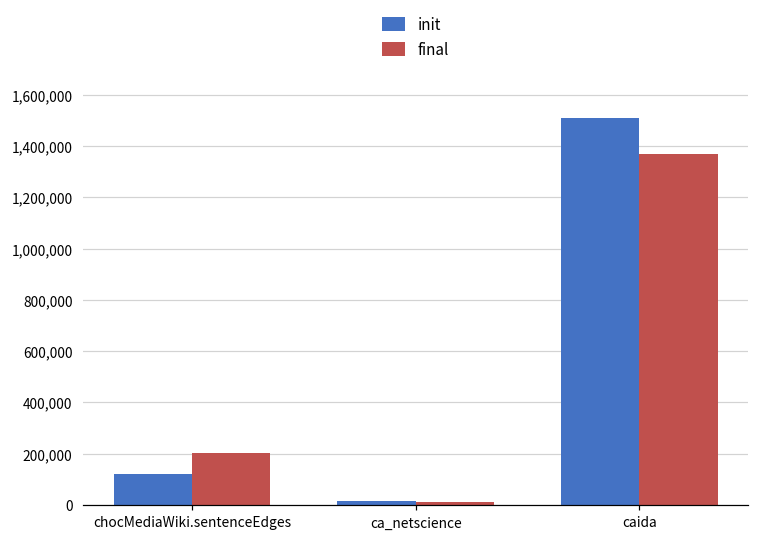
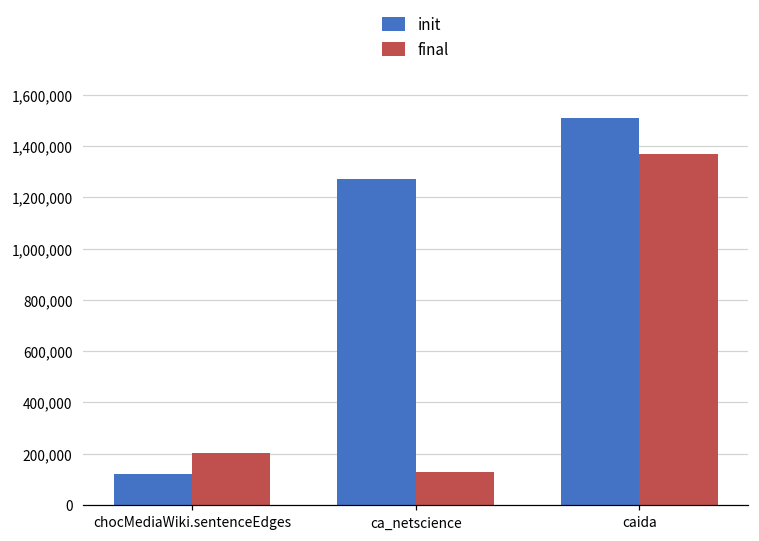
  {
    "init": {
      "chocMediaWiki.sentenceEdges": "120,000",
-     "ca_netscience": "10,000",
+     "ca_netscience": "1,270,000",
      "caida": "1,510,000"
    },
    "final": {
      "chocMediaWiki.sentenceEdges": "200,000",
-     "ca_netscience": "10,000",
+     "ca_netscience": "130,000",
      "caida": "1,370,000"
    }
  }
